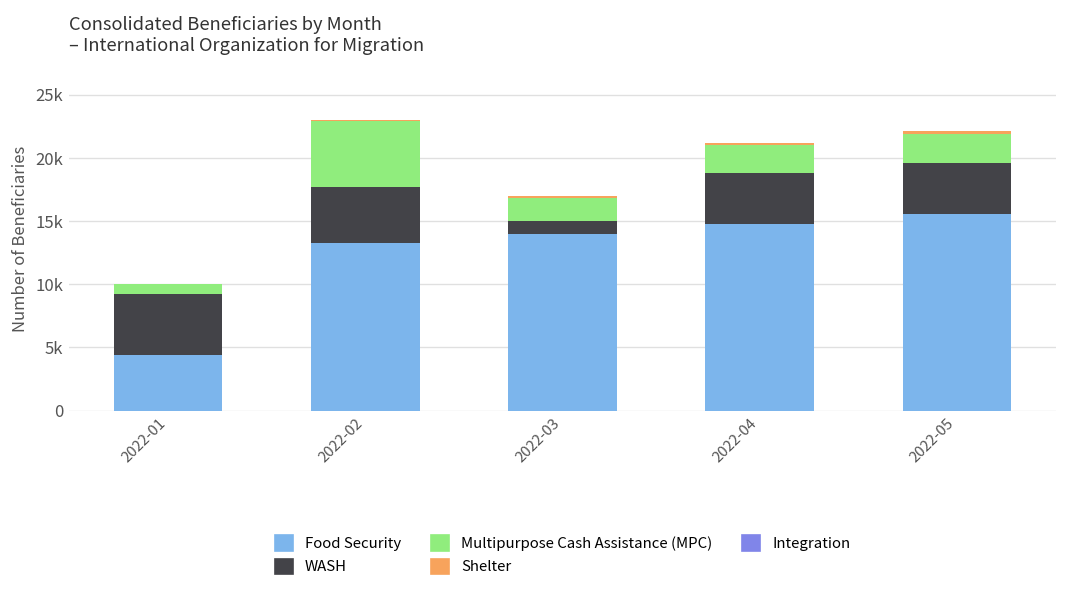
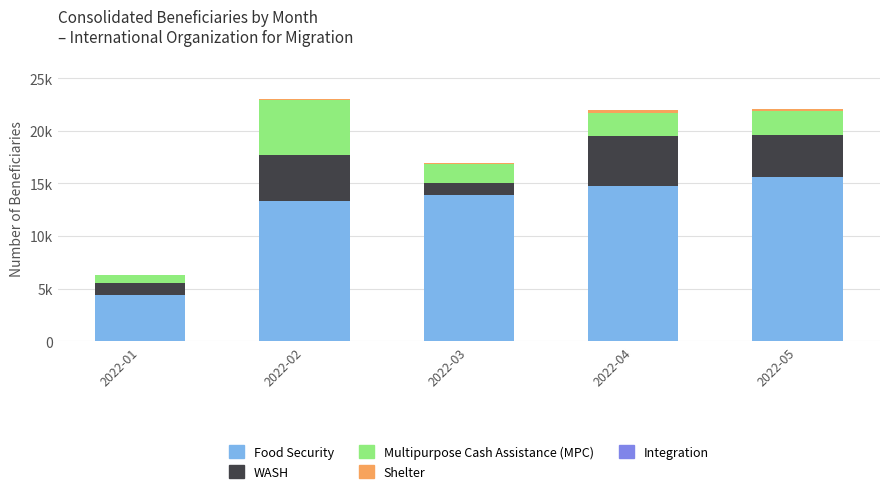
  {
    "WASH": {
-     "2022-01": 4800,
+     "2022-01": 1200,
      "2022-02": 4400,
      "2022-03": 1100,
-     "2022-04": 4000,
+     "2022-04": 4800,
      "2022-05": 4000
    },
    "Multipurpose Cash Assistance (MPC)": {
      "2022-01": 700,
      "2022-02": 5200,
      "2022-03": 1800,
      "2022-04": 2200,
      "2022-05": 2300
    }
  }
